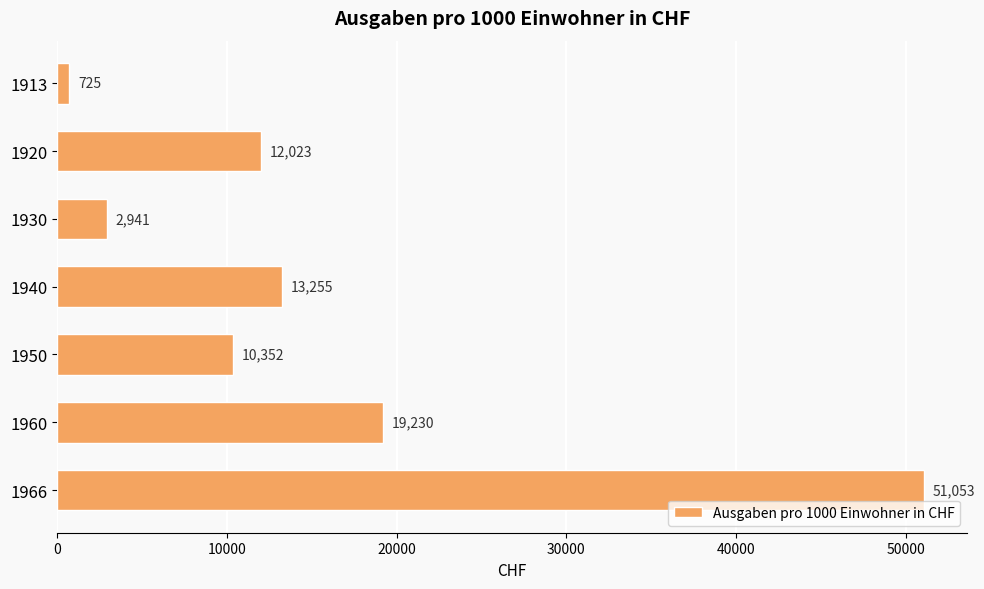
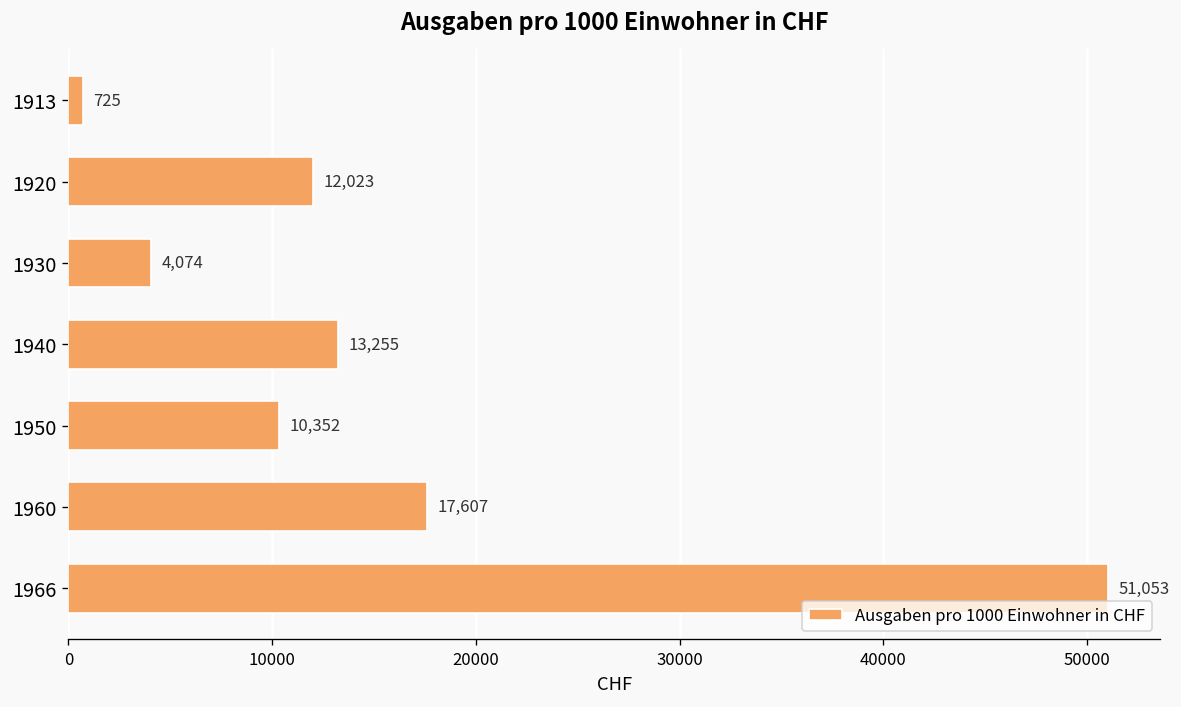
  {
    "1913": "725",
    "1920": "12,023",
-   "1930": "2,941",
+   "1930": "4,074",
    "1940": "13,255",
    "1950": "10,352",
-   "1960": "19,230",
+   "1960": "17,607",
    "1966": "51,053"
  }
